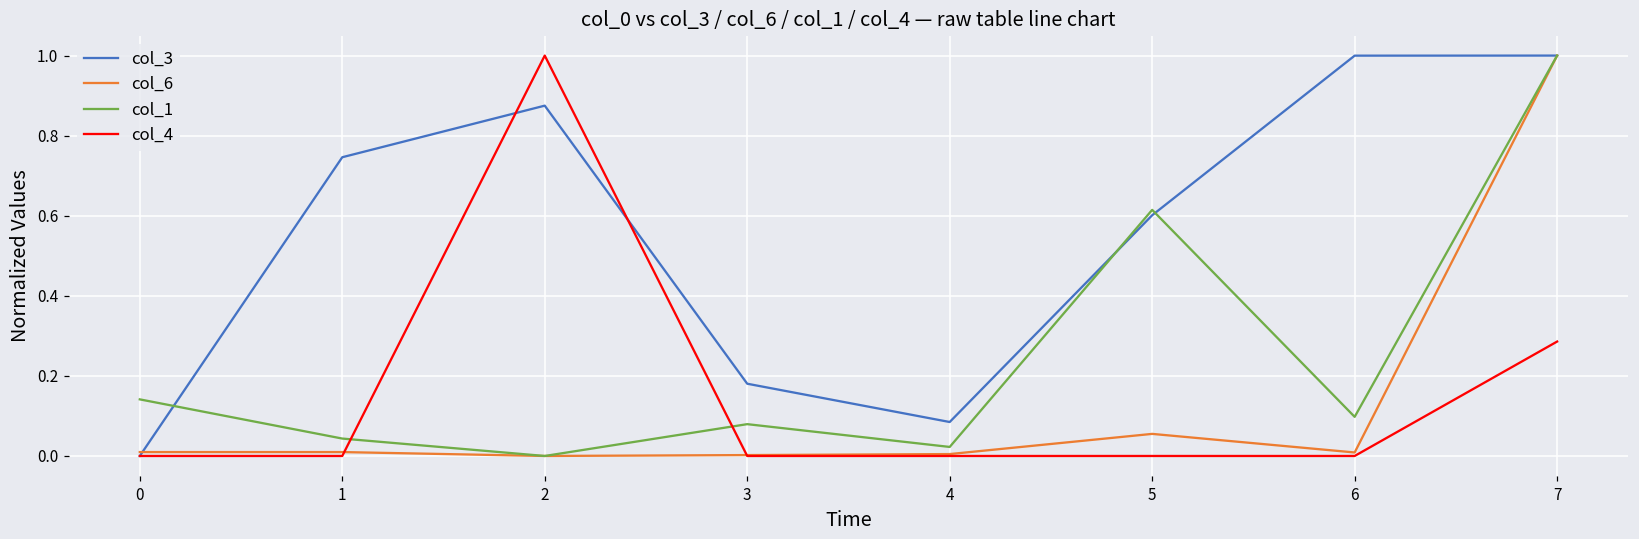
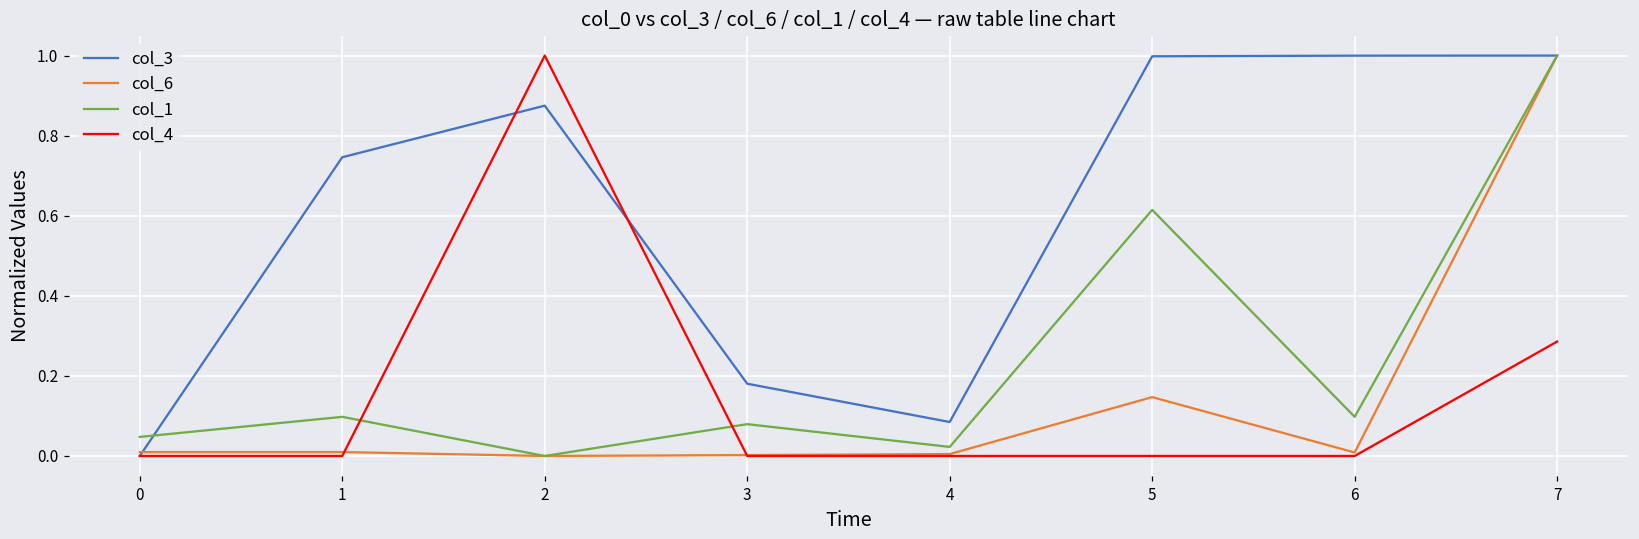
  {
    "col_3": {
      "1": 0.75,
      "2": 0.87,
      "3": 0.18,
      "4": 0.08,
-     "5": 0.60,
+     "5": 1.00,
      "6": 1.00
    },
    "col_6": {
      "0": 0.01,
      "1": 0.01,
-     "5": 0.06,
+     "5": 0.15,
      "6": 0.01
    },
    "col_1": {
-     "0": 0.14,
-     "1": 0.04,
+     "0": 0.05,
+     "1": 0.10,
      "3": 0.08,
      "4": 0.02,
      "5": 0.61,
      "6": 0.10
    },
    "col_4": {
      "1": 0.00,
      "2": 1.00,
      "5": 0.00,
      "6": 0.00,
      "7": 0.29
    }
  }
